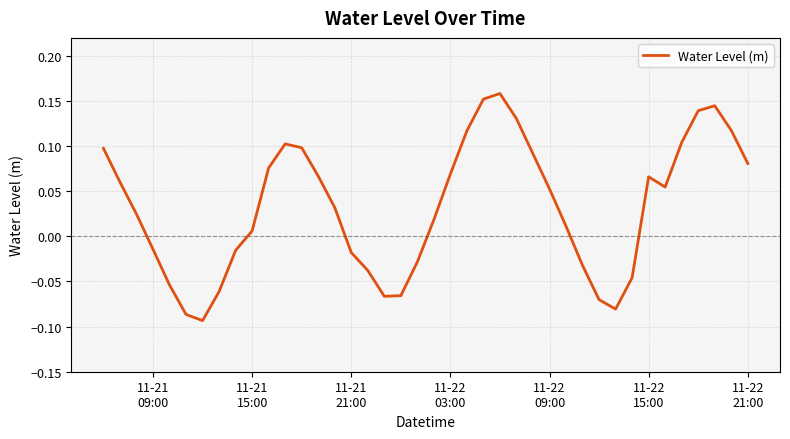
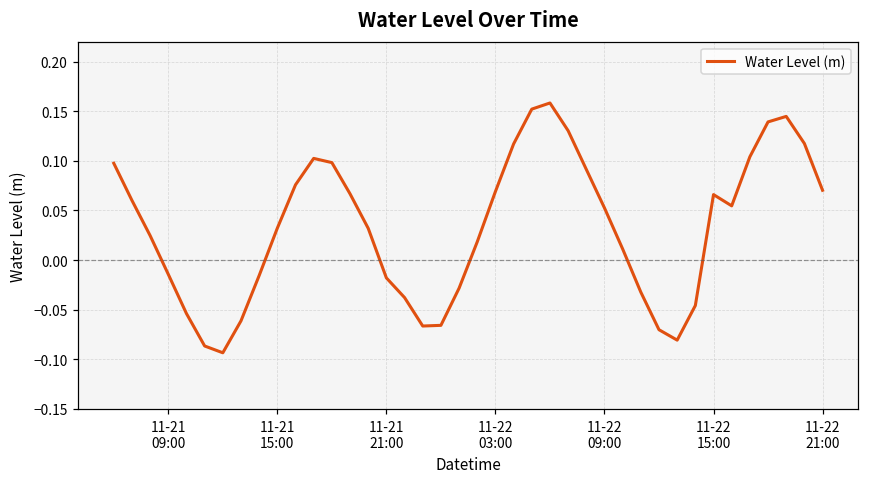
  {
    "11-21 09:00": -0.01,
-   "11-21 15:00": 0.01,
+   "11-21 15:00": 0.03,
    "11-21 21:00": -0.02,
    "11-22 03:00": 0.07,
    "11-22 09:00": 0.05,
    "11-22 15:00": 0.07,
-   "11-22 21:00": 0.08
+   "11-22 21:00": 0.07
  }
